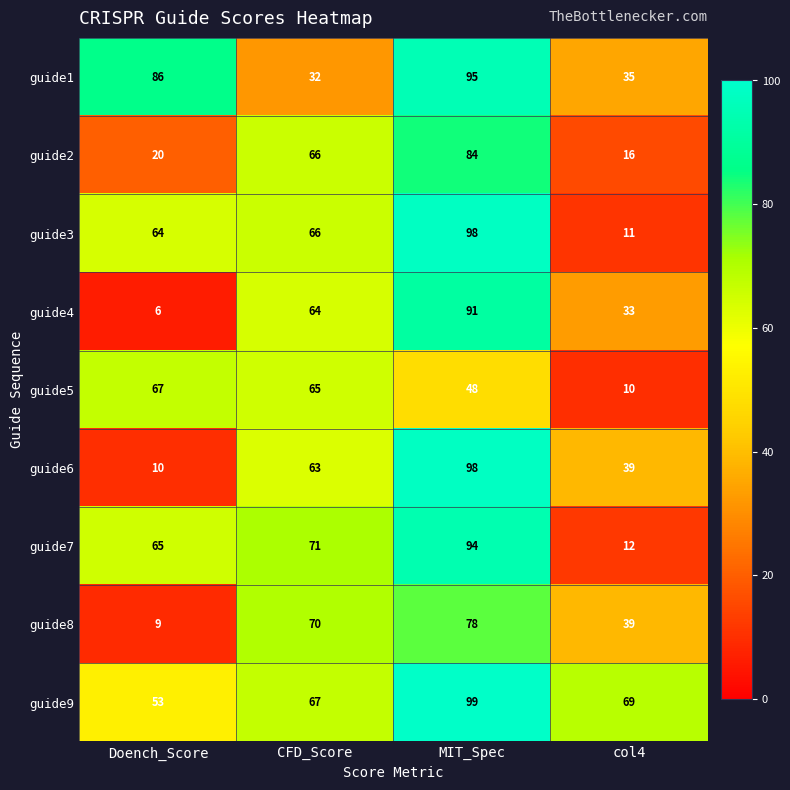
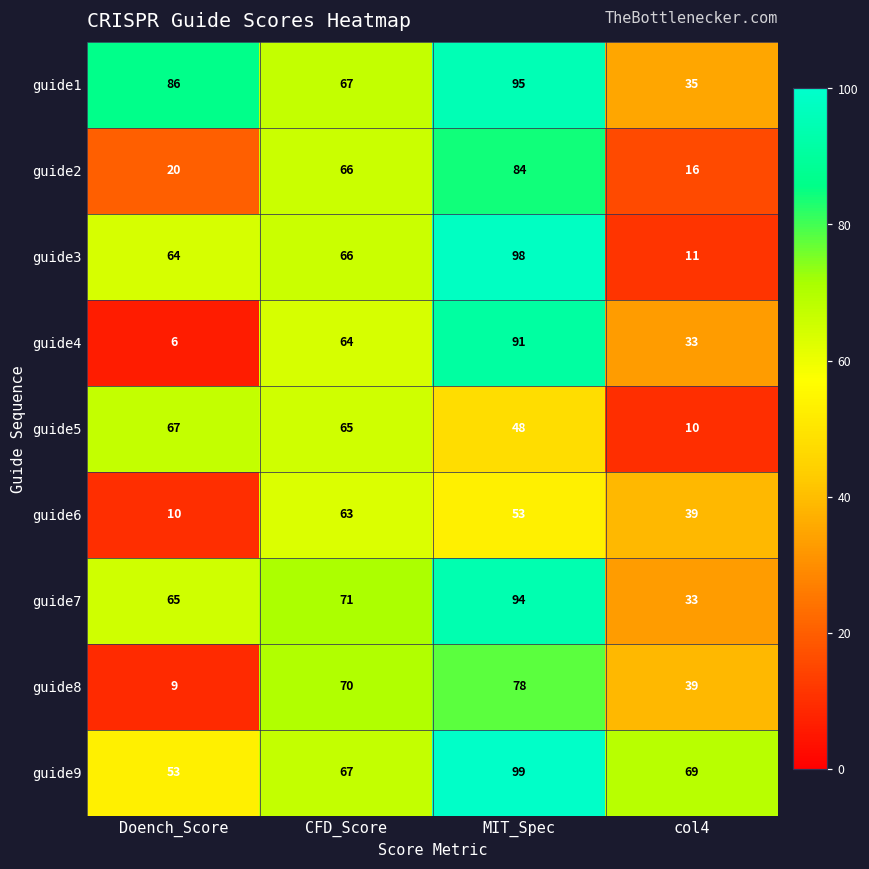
  {
    "guide1": {
      "Doench_Score": 86,
-     "CFD_Score": 32,
+     "CFD_Score": 67,
      "MIT_Spec": 95,
      "col4": 35
    },
    "guide2": {
      "Doench_Score": 20,
      "CFD_Score": 66,
      "MIT_Spec": 84,
      "col4": 16
    },
    "guide3": {
      "Doench_Score": 64,
      "CFD_Score": 66,
      "MIT_Spec": 98,
      "col4": 11
    },
    "guide4": {
      "Doench_Score": 6,
      "CFD_Score": 64,
      "MIT_Spec": 91,
      "col4": 33
    },
    "guide5": {
      "Doench_Score": 67,
      "CFD_Score": 65,
      "MIT_Spec": 48,
      "col4": 10
    },
    "guide6": {
      "Doench_Score": 10,
      "CFD_Score": 63,
-     "MIT_Spec": 98,
+     "MIT_Spec": 53,
      "col4": 39
    },
    "guide7": {
      "Doench_Score": 65,
      "CFD_Score": 71,
      "MIT_Spec": 94,
-     "col4": 12
+     "col4": 33
    },
    "guide8": {
      "Doench_Score": 9,
      "CFD_Score": 70,
      "MIT_Spec": 78,
      "col4": 39
    },
    "guide9": {
      "Doench_Score": 53,
      "CFD_Score": 67,
      "MIT_Spec": 99,
      "col4": 69
    }
  }
